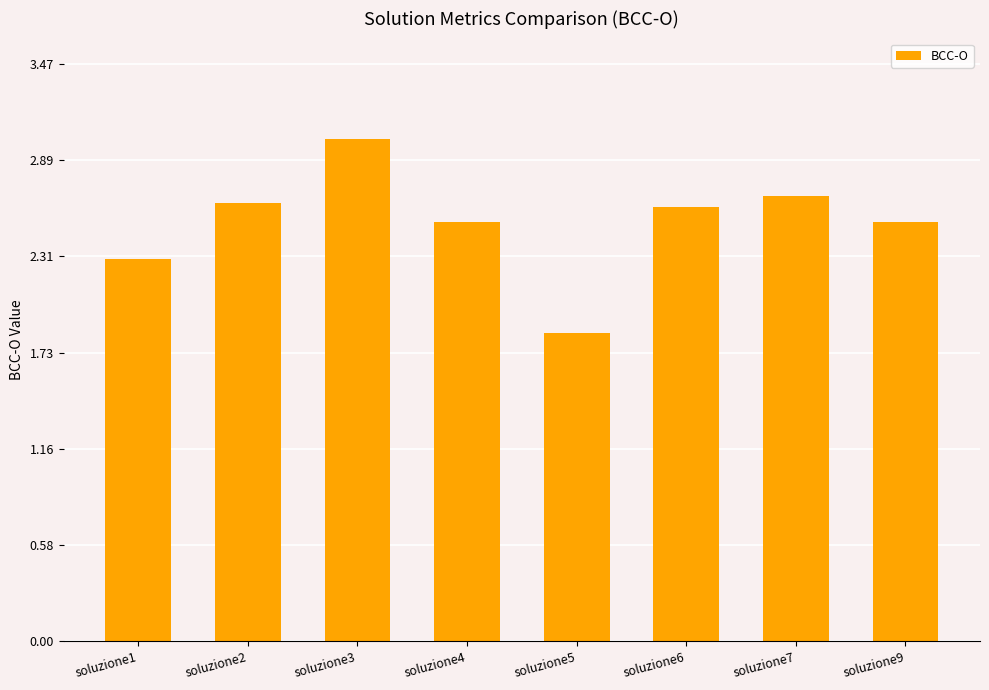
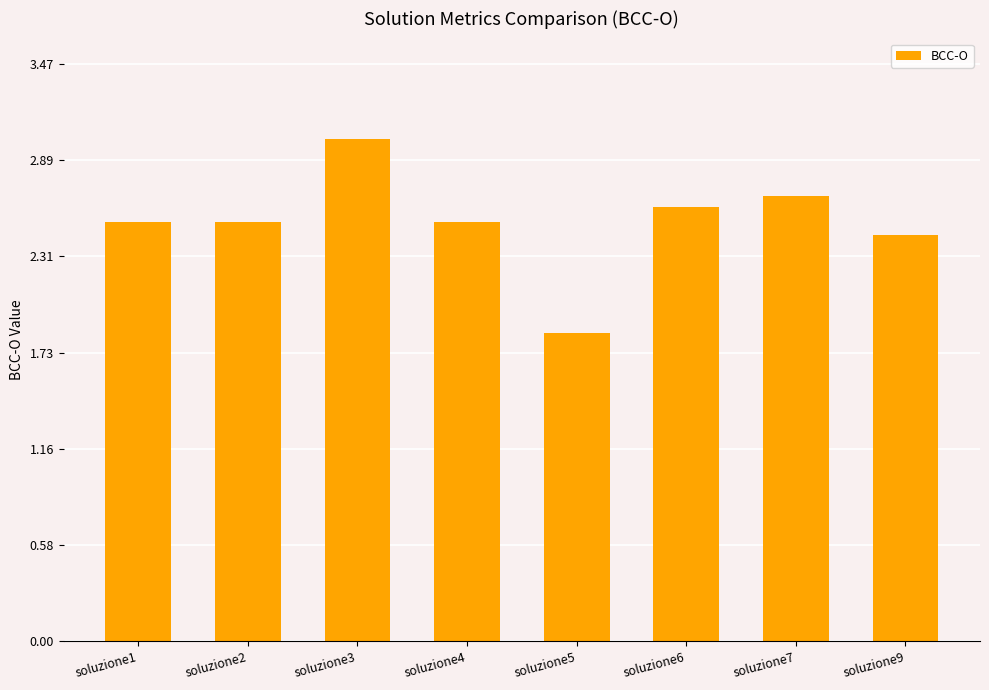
  {
-   "soluzione1": 2.30,
-   "soluzione2": 2.63,
+   "soluzione1": 2.52,
+   "soluzione2": 2.52,
    "soluzione3": 3.02,
    "soluzione4": 2.52,
    "soluzione5": 1.85,
    "soluzione6": 2.61,
    "soluzione7": 2.67,
-   "soluzione9": 2.52
+   "soluzione9": 2.44
  }
